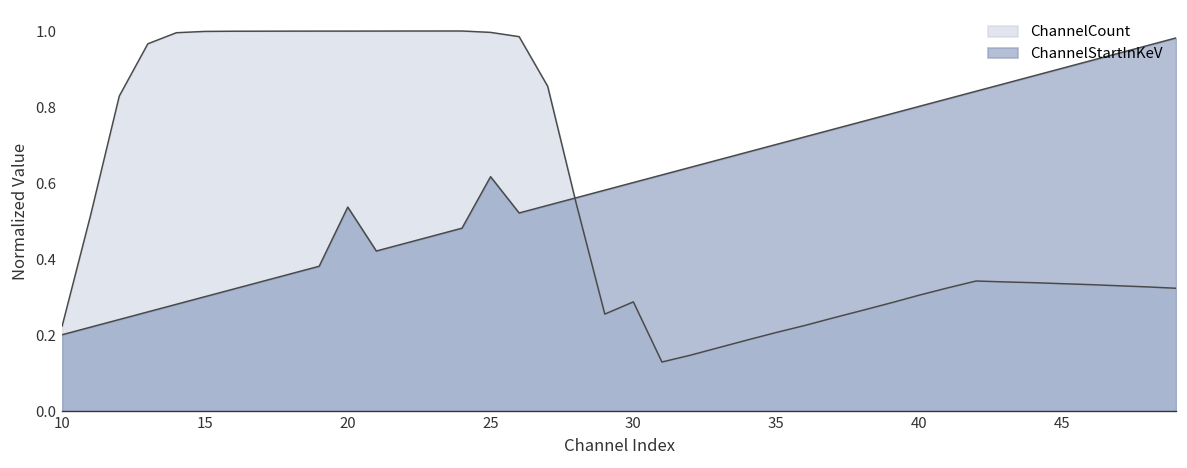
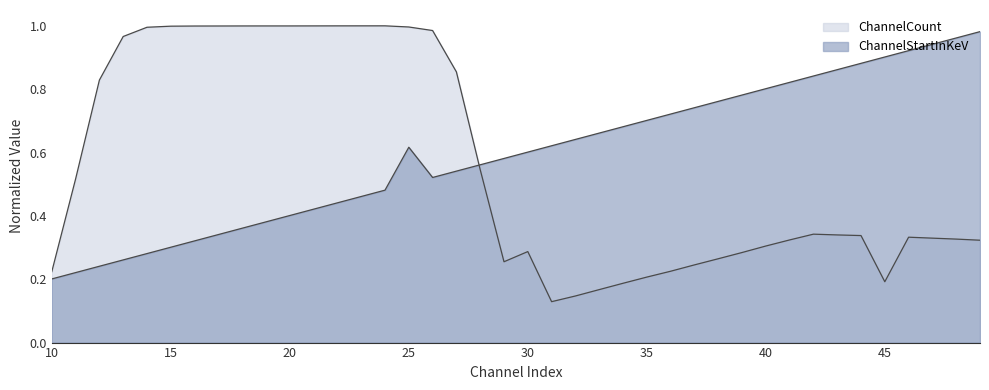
  {
    "ChannelCount": {
      "10": 0.22,
      "15": 1.00,
      "20": 1.00,
      "25": 1.00,
      "30": 0.29,
      "35": 0.21,
      "40": 0.30,
-     "45": 0.34
+     "45": 0.19
    },
    "ChannelStartInKeV": {
      "10": 0.20,
      "15": 0.30,
-     "20": 0.54,
+     "20": 0.40,
      "25": 0.62,
      "30": 0.60,
      "35": 0.70,
      "40": 0.80,
      "45": 0.90
    }
  }
